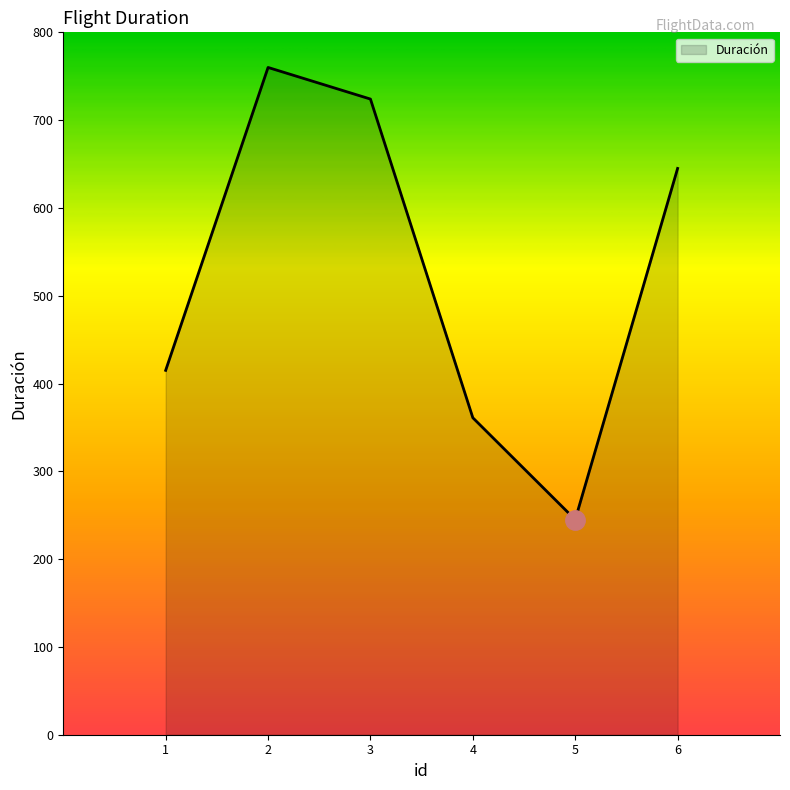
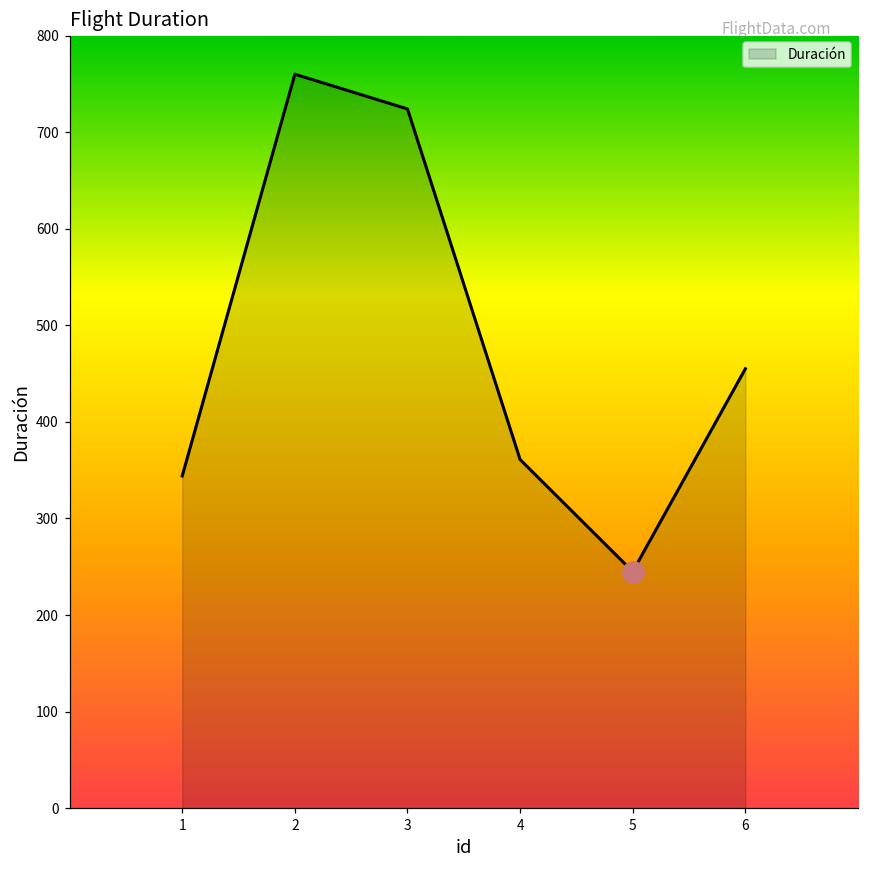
  {
    "Duración": {
-     "1": 420,
+     "1": 340,
      "2": 760,
      "3": 720,
      "4": 360,
-     "6": 650
+     "6": 460
    }
  }
